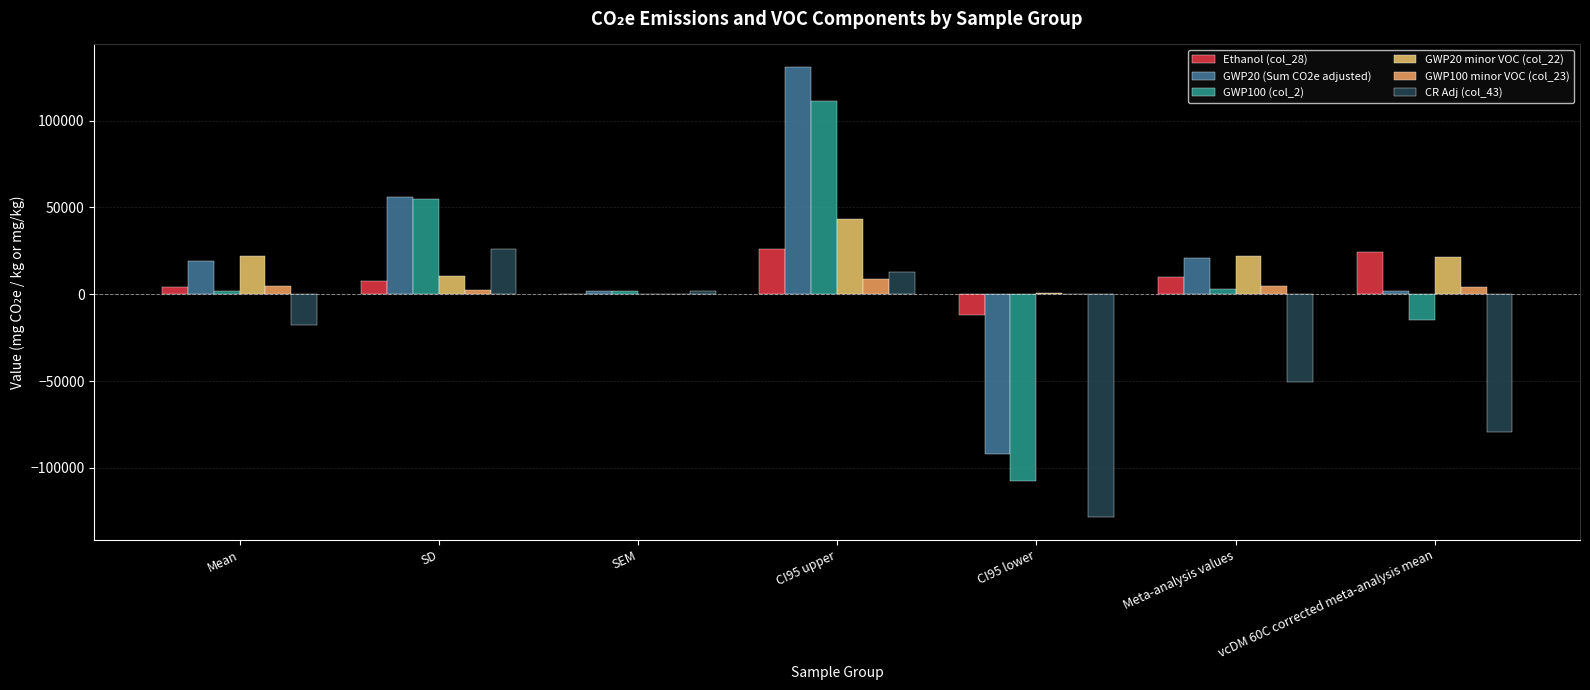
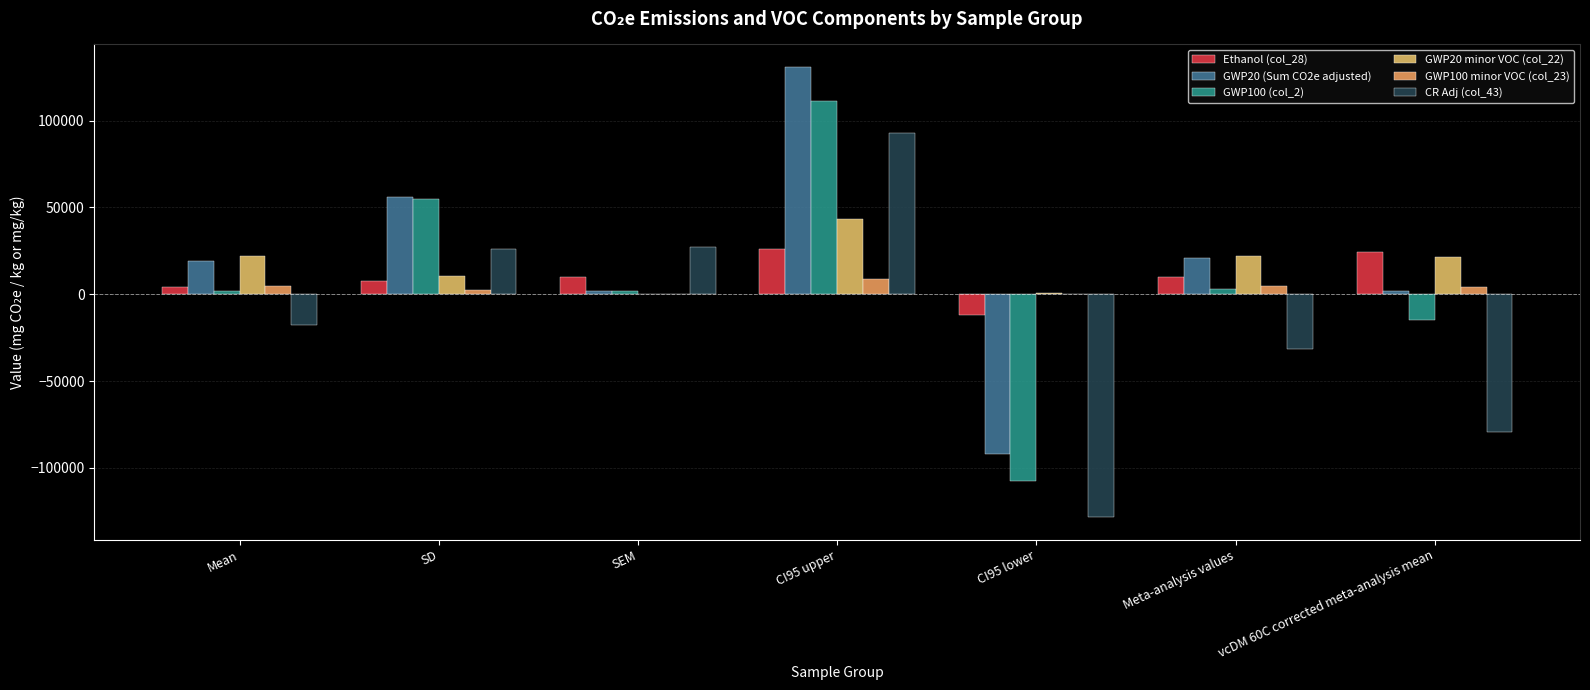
  {
    "Ethanol (col_28)": {
      "Mean": 4000,
      "SD": 8000,
-     "SEM": 0,
+     "SEM": 10000,
      "CI95 upper": 26000,
      "CI95 lower": -12000,
      "Meta-analysis values": 10000,
      "vcDM 60C corrected meta-analysis mean": 24000
    },
    "CR Adj (col_43)": {
      "Mean": -18000,
      "SD": 26000,
-     "SEM": 2000,
-     "CI95 upper": 13000,
+     "SEM": 27000,
+     "CI95 upper": 93000,
      "CI95 lower": -128000,
-     "Meta-analysis values": -50000,
+     "Meta-analysis values": -31000,
      "vcDM 60C corrected meta-analysis mean": -80000
    }
  }
